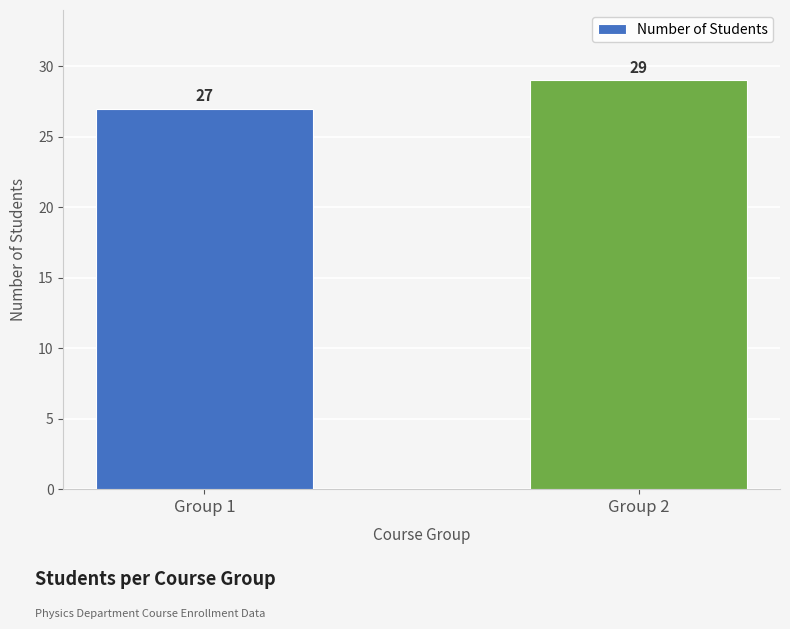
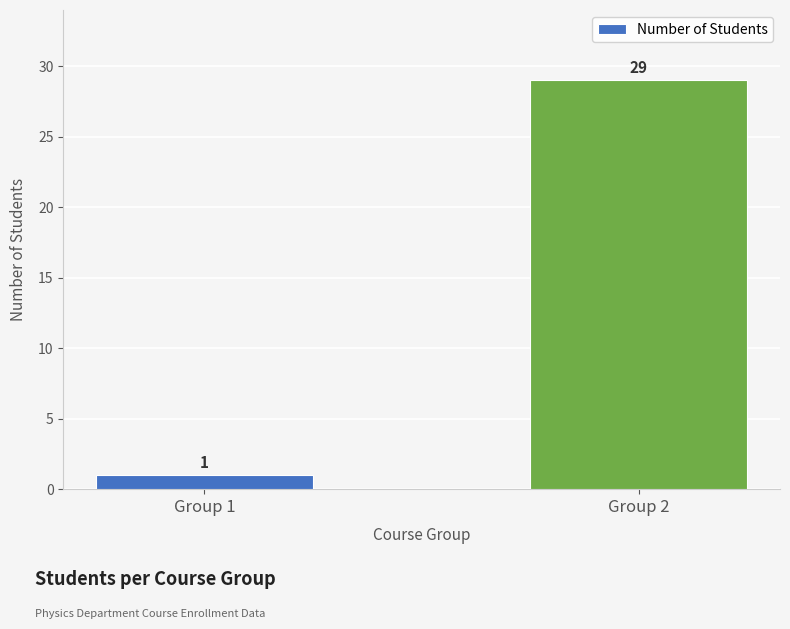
  {
-   "Group 1": 27,
+   "Group 1": 1,
    "Group 2": 29
  }
